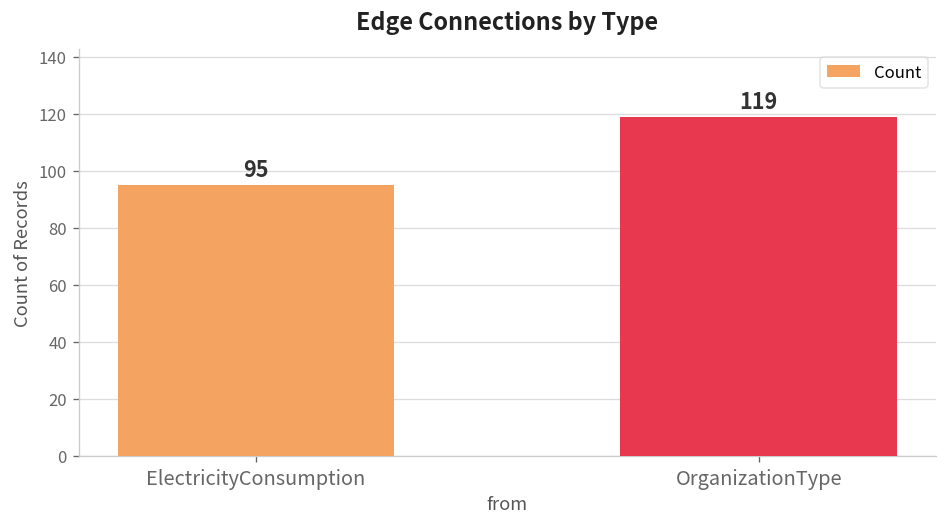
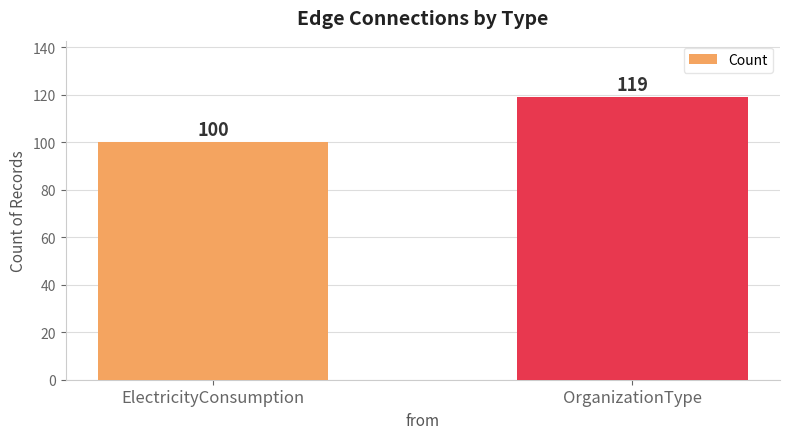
  {
-   "ElectricityConsumption": 95,
+   "ElectricityConsumption": 100,
    "OrganizationType": 119
  }
